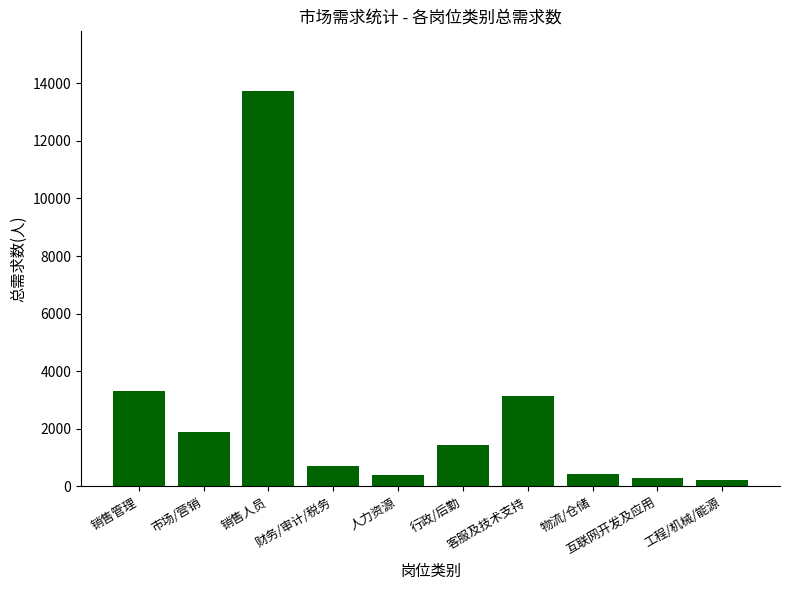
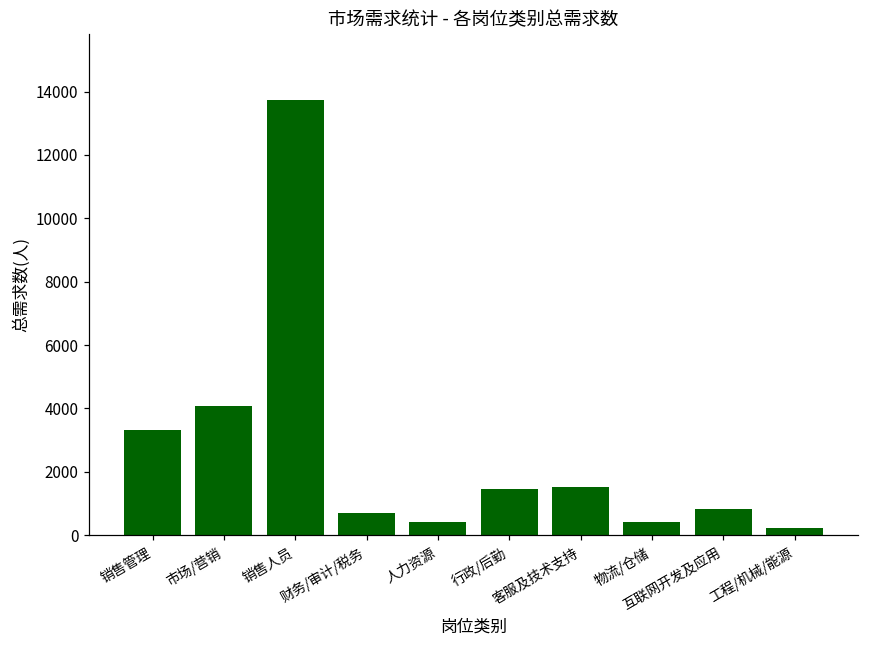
  {
    "销售管理": 3300,
-   "市场/营销": 1900,
+   "市场/营销": 4100,
    "销售人员": 13700,
    "财务/审计/税务": 700,
    "人力资源": 400,
    "行政/后勤": 1400,
-   "客服及技术支持": 3100,
+   "客服及技术支持": 1500,
    "物流/仓储": 400,
-   "互联网开发及应用": 300,
+   "互联网开发及应用": 800,
    "工程/机械/能源": 200
  }
